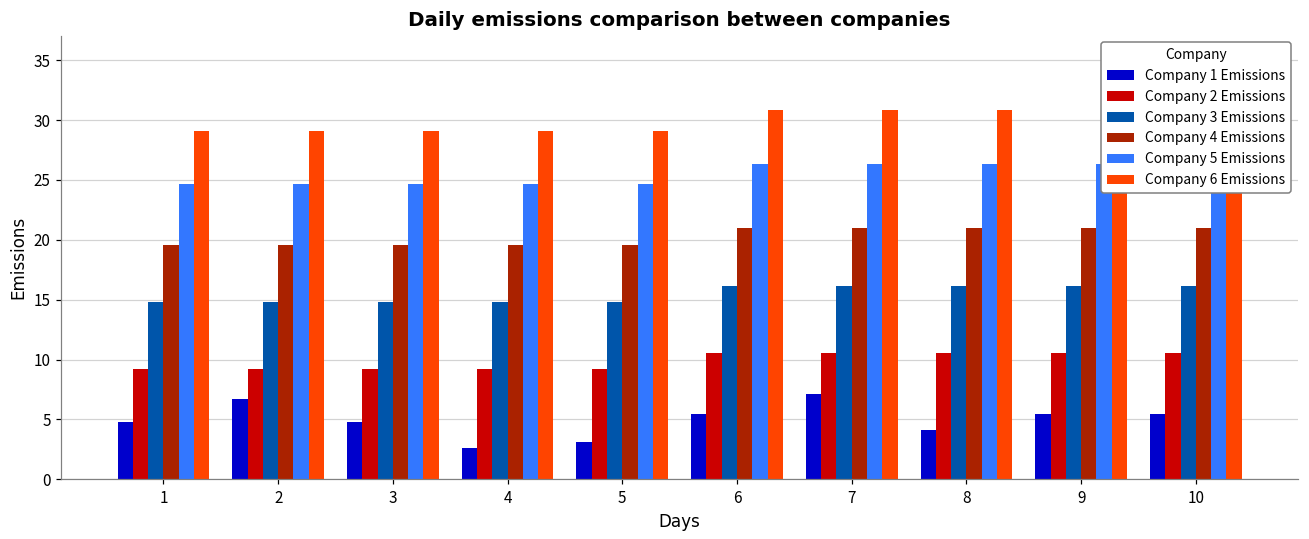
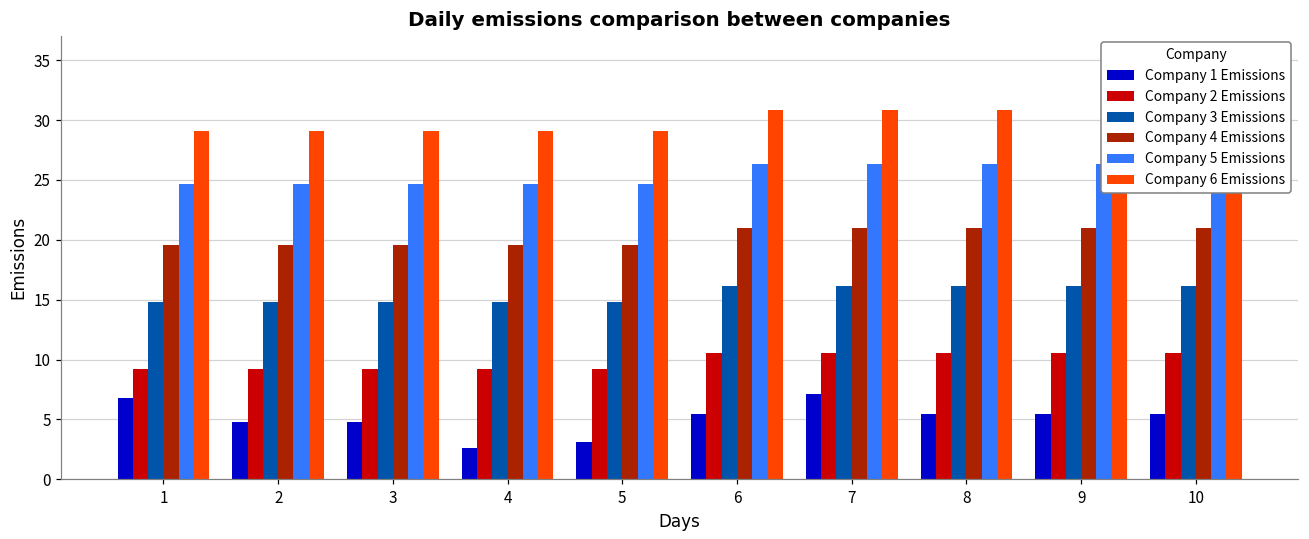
  {
    "Company 1 Emissions": {
-     "1": 4.8,
-     "2": 6.7,
+     "1": 6.8,
+     "2": 4.8,
      "3": 4.8,
      "4": 2.6,
      "5": 3.1,
      "6": 5.4,
      "7": 7.1,
-     "8": 4.2,
+     "8": 5.4,
      "9": 5.4,
      "10": 5.4
    },
    "Company 3 Emissions": {
      "1": 14.8,
      "2": 14.8,
      "3": 14.8,
      "4": 14.8,
      "5": 14.8,
      "6": 16.1,
      "7": 16.1,
      "8": 16.1,
      "9": 16.1,
      "10": 16.1
    },
    "Company 5 Emissions": {
      "1": 24.7,
      "2": 24.7,
      "3": 24.7,
      "4": 24.7,
      "5": 24.7,
      "6": 26.3,
      "7": 26.3,
      "8": 26.3
    },
    "Company 6 Emissions": {
      "1": 29.1,
      "2": 29.1,
      "3": 29.1,
      "4": 29.1,
      "5": 29.1,
      "6": 30.9,
      "7": 30.9,
      "8": 30.9
    }
  }
